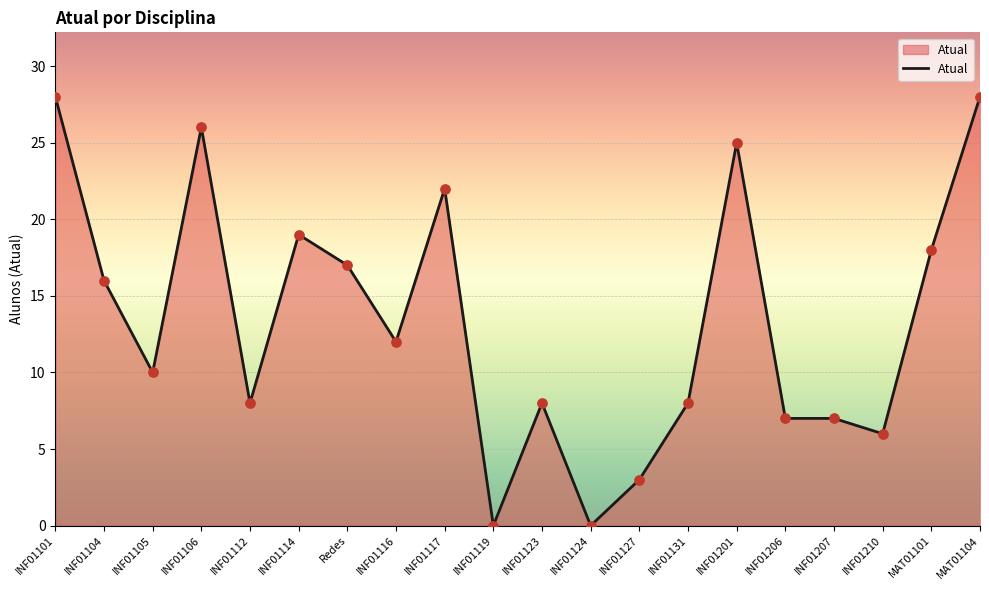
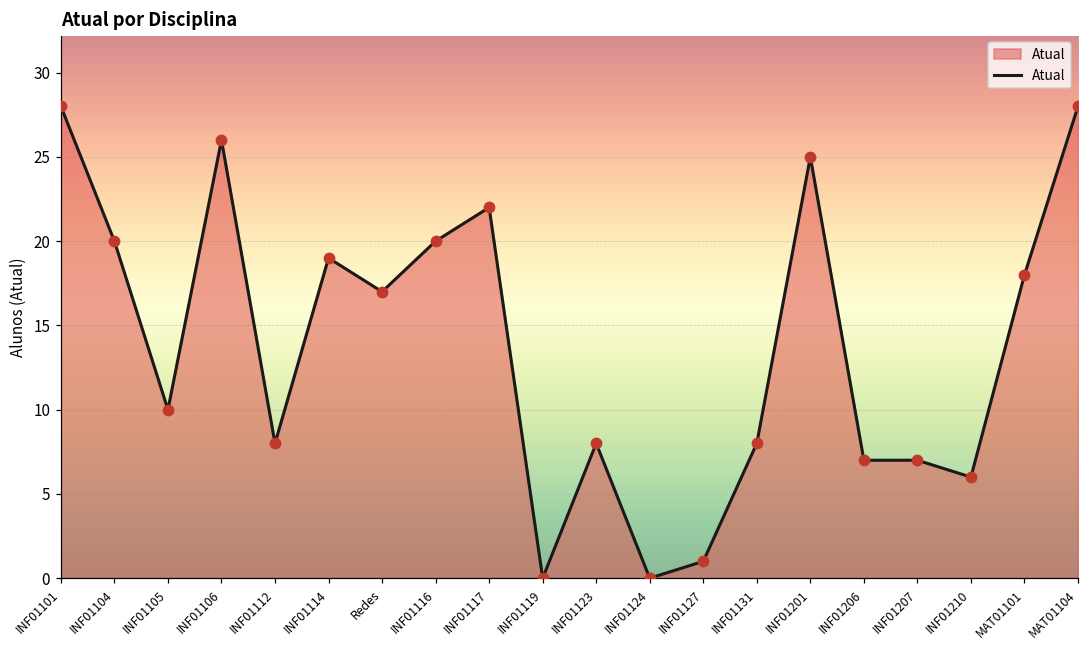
  {
    "INF01101": 28,
-   "INF01104": 16,
+   "INF01104": 20,
    "INF01105": 10,
    "INF01106": 26,
    "INF01112": 8,
    "INF01114": 19,
    "Redes": 17,
-   "INF01116": 12,
+   "INF01116": 20,
    "INF01117": 22,
    "INF01119": 0,
    "INF01123": 8,
    "INF01124": 0,
-   "INF01127": 3,
+   "INF01127": 1,
    "INF01131": 8,
    "INF01201": 25,
    "INF01206": 7,
    "INF01207": 7,
    "INF01210": 6,
    "MAT01101": 18,
    "MAT01104": 28
  }
